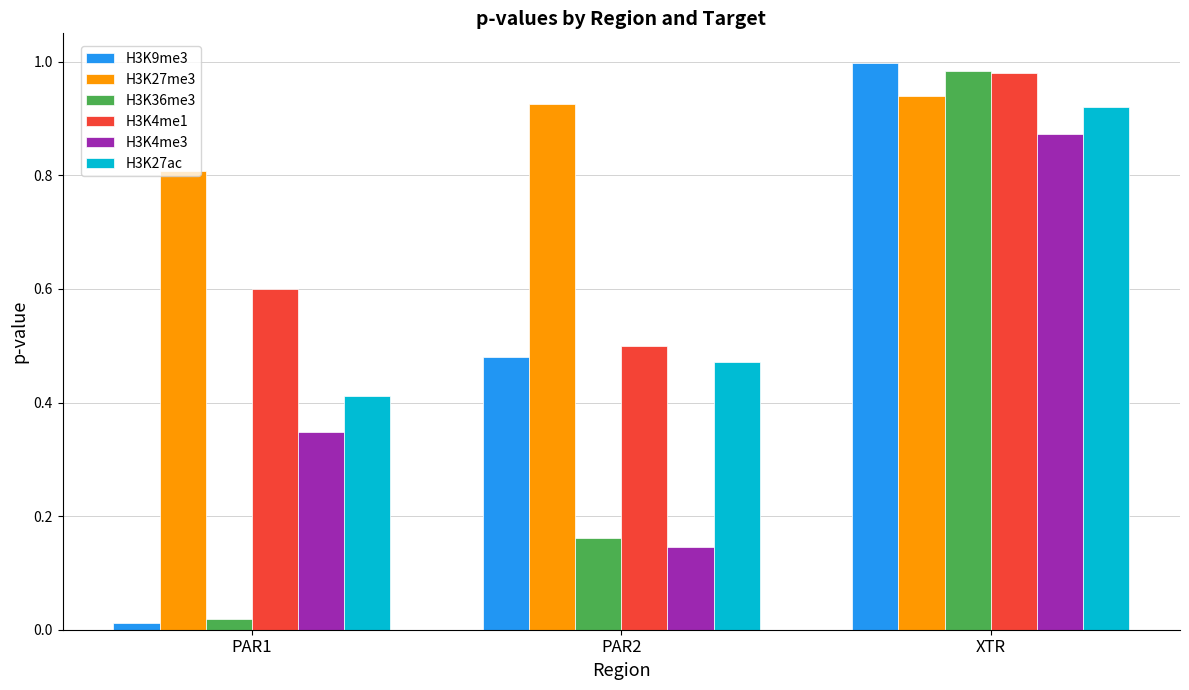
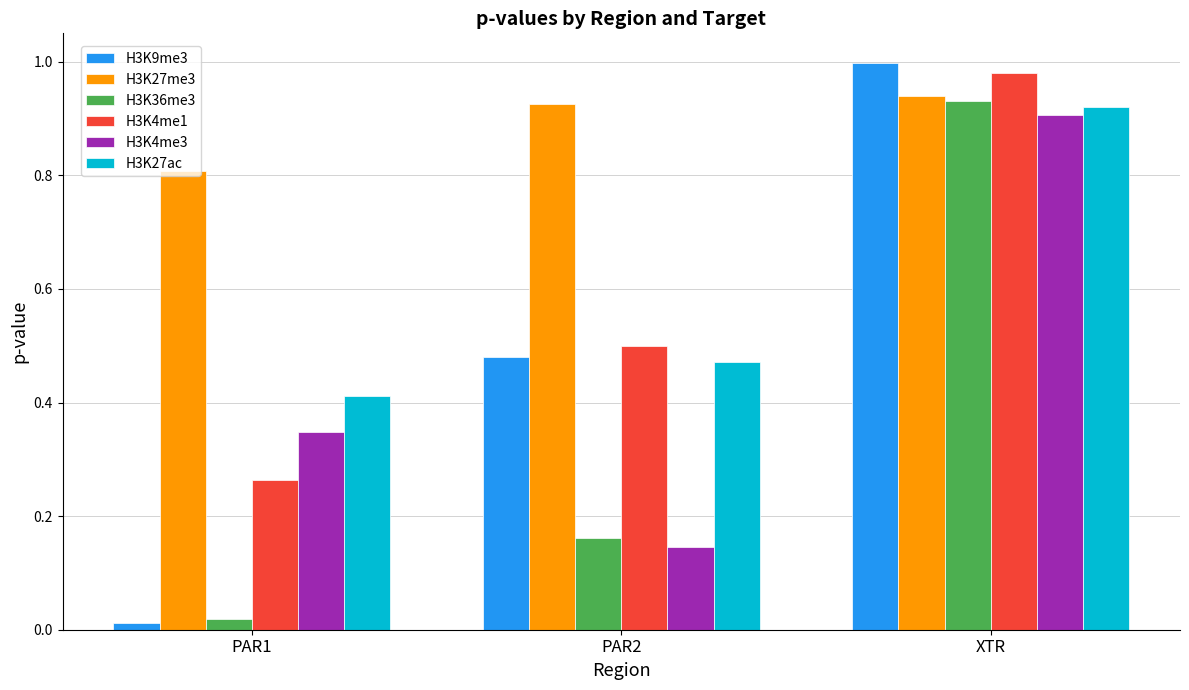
  {
    "H3K27me3": {
      "PAR2": 0.92,
      "XTR": 0.94
    },
    "H3K36me3": {
      "PAR1": 0.02,
      "PAR2": 0.16,
-     "XTR": 0.98
+     "XTR": 0.93
    },
    "H3K4me1": {
-     "PAR1": 0.60,
+     "PAR1": 0.26,
      "PAR2": 0.50,
      "XTR": 0.98
    },
    "H3K4me3": {
      "PAR1": 0.35,
      "PAR2": 0.15,
-     "XTR": 0.87
+     "XTR": 0.91
    }
  }
